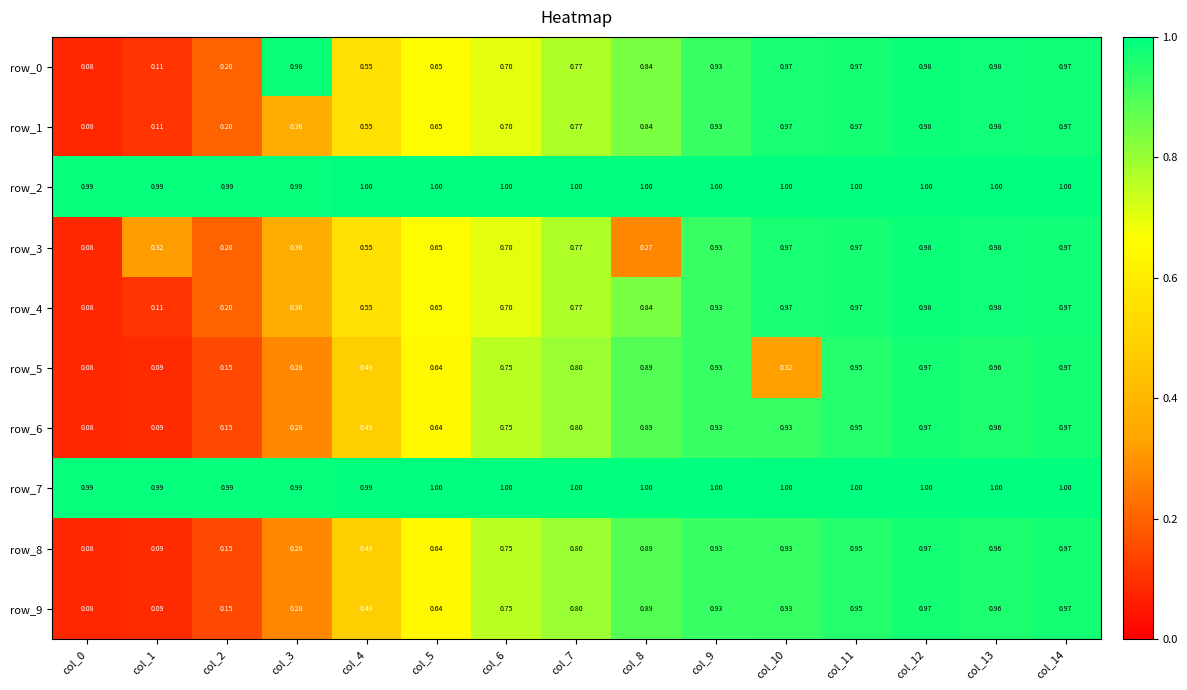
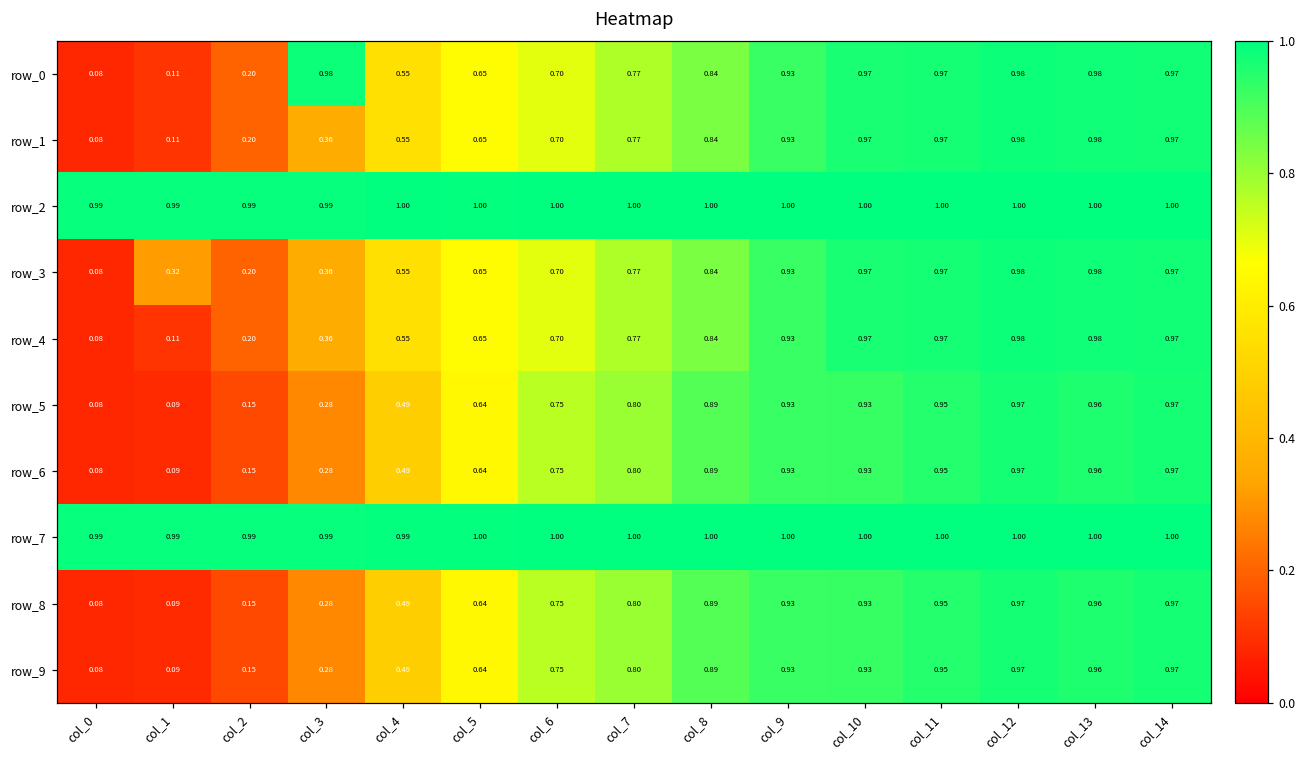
  {
    "row_0": {
      "col_0": 0.08,
      "col_1": 0.11,
      "col_2": 0.20,
      "col_3": 0.98,
      "col_4": 0.55,
      "col_5": 0.65,
      "col_6": 0.70,
      "col_7": 0.77,
      "col_8": 0.84,
      "col_9": 0.93,
      "col_10": 0.97,
      "col_11": 0.97,
      "col_12": 0.98,
      "col_13": 0.98,
      "col_14": 0.97
    },
    "row_1": {
      "col_0": 0.08,
      "col_1": 0.11,
      "col_2": 0.20,
      "col_3": 0.36,
      "col_4": 0.55,
      "col_5": 0.65,
      "col_6": 0.70,
      "col_7": 0.77,
      "col_8": 0.84,
      "col_9": 0.93,
      "col_10": 0.97,
      "col_11": 0.97,
      "col_12": 0.98,
      "col_13": 0.98,
      "col_14": 0.97
    },
    "row_2": {
      "col_0": 0.99,
      "col_1": 0.99,
      "col_2": 0.99,
      "col_3": 0.99,
      "col_4": 1.00,
      "col_5": 1.00,
      "col_6": 1.00,
      "col_7": 1.00,
      "col_8": 1.00,
      "col_9": 1.00,
      "col_10": 1.00,
      "col_11": 1.00,
      "col_12": 1.00,
      "col_13": 1.00,
      "col_14": 1.00
    },
    "row_3": {
      "col_0": 0.08,
      "col_1": 0.32,
      "col_2": 0.20,
      "col_3": 0.36,
      "col_4": 0.55,
      "col_5": 0.65,
      "col_6": 0.70,
      "col_7": 0.77,
-     "col_8": 0.27,
+     "col_8": 0.84,
      "col_9": 0.93,
      "col_10": 0.97,
      "col_11": 0.97,
      "col_12": 0.98,
      "col_13": 0.98,
      "col_14": 0.97
    },
    "row_4": {
      "col_0": 0.08,
      "col_1": 0.11,
      "col_2": 0.20,
      "col_3": 0.36,
      "col_4": 0.55,
      "col_5": 0.65,
      "col_6": 0.70,
      "col_7": 0.77,
      "col_8": 0.84,
      "col_9": 0.93,
      "col_10": 0.97,
      "col_11": 0.97,
      "col_12": 0.98,
      "col_13": 0.98,
      "col_14": 0.97
    },
    "row_5": {
      "col_0": 0.08,
      "col_1": 0.09,
      "col_2": 0.15,
      "col_3": 0.28,
      "col_4": 0.49,
      "col_5": 0.64,
      "col_6": 0.75,
      "col_7": 0.80,
      "col_8": 0.89,
      "col_9": 0.93,
-     "col_10": 0.32,
+     "col_10": 0.93,
      "col_11": 0.95,
      "col_12": 0.97,
      "col_13": 0.96,
      "col_14": 0.97
    },
    "row_6": {
      "col_0": 0.08,
      "col_1": 0.09,
      "col_2": 0.15,
      "col_3": 0.28,
      "col_4": 0.49,
      "col_5": 0.64,
      "col_6": 0.75,
      "col_7": 0.80,
      "col_8": 0.89,
      "col_9": 0.93,
      "col_10": 0.93,
      "col_11": 0.95,
      "col_12": 0.97,
      "col_13": 0.96,
      "col_14": 0.97
    },
    "row_7": {
      "col_0": 0.99,
      "col_1": 0.99,
      "col_2": 0.99,
      "col_3": 0.99,
      "col_4": 0.99,
      "col_5": 1.00,
      "col_6": 1.00,
      "col_7": 1.00,
      "col_8": 1.00,
      "col_9": 1.00,
      "col_10": 1.00,
      "col_11": 1.00,
      "col_12": 1.00,
      "col_13": 1.00,
      "col_14": 1.00
    },
    "row_8": {
      "col_0": 0.08,
      "col_1": 0.09,
      "col_2": 0.15,
      "col_3": 0.28,
      "col_4": 0.49,
      "col_5": 0.64,
      "col_6": 0.75,
      "col_7": 0.80,
      "col_8": 0.89,
      "col_9": 0.93,
      "col_10": 0.93,
      "col_11": 0.95,
      "col_12": 0.97,
      "col_13": 0.96,
      "col_14": 0.97
    },
    "row_9": {
      "col_0": 0.08,
      "col_1": 0.09,
      "col_2": 0.15,
      "col_3": 0.28,
      "col_4": 0.49,
      "col_5": 0.64,
      "col_6": 0.75,
      "col_7": 0.80,
      "col_8": 0.89,
      "col_9": 0.93,
      "col_10": 0.93,
      "col_11": 0.95,
      "col_12": 0.97,
      "col_13": 0.96,
      "col_14": 0.97
    }
  }
